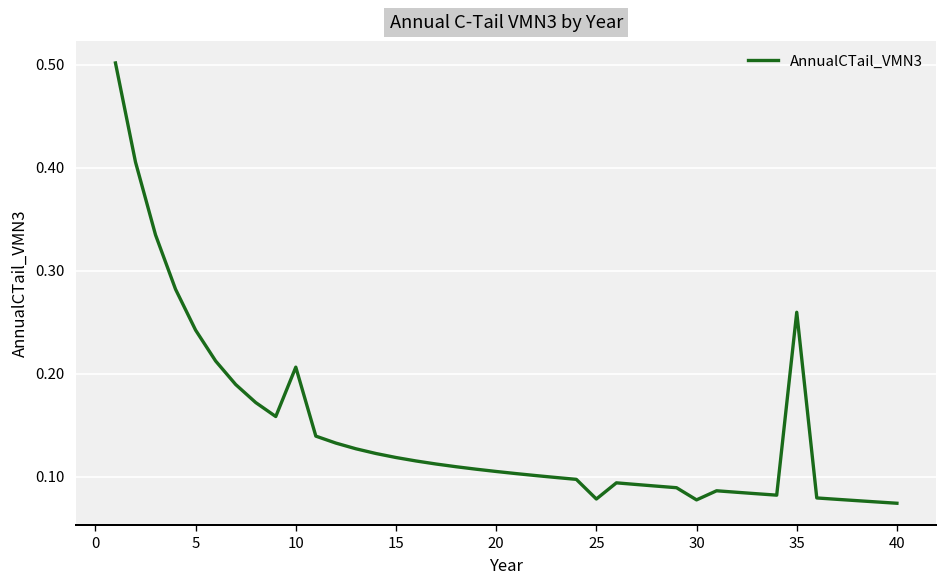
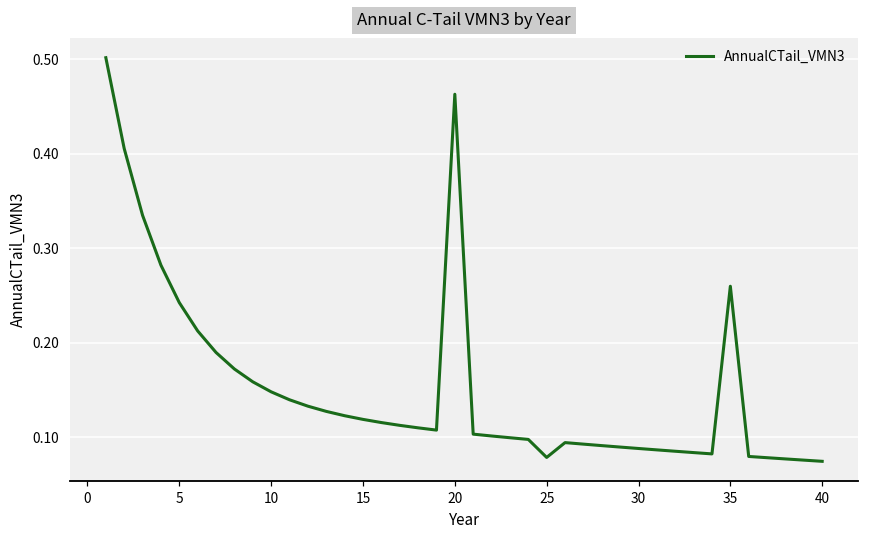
  {
    "5": 0.24,
-   "10": 0.21,
+   "10": 0.15,
    "15": 0.12,
-   "20": 0.11,
+   "20": 0.46,
    "25": 0.08,
-   "30": 0.08,
+   "30": 0.09,
    "35": 0.26,
    "40": 0.07
  }
